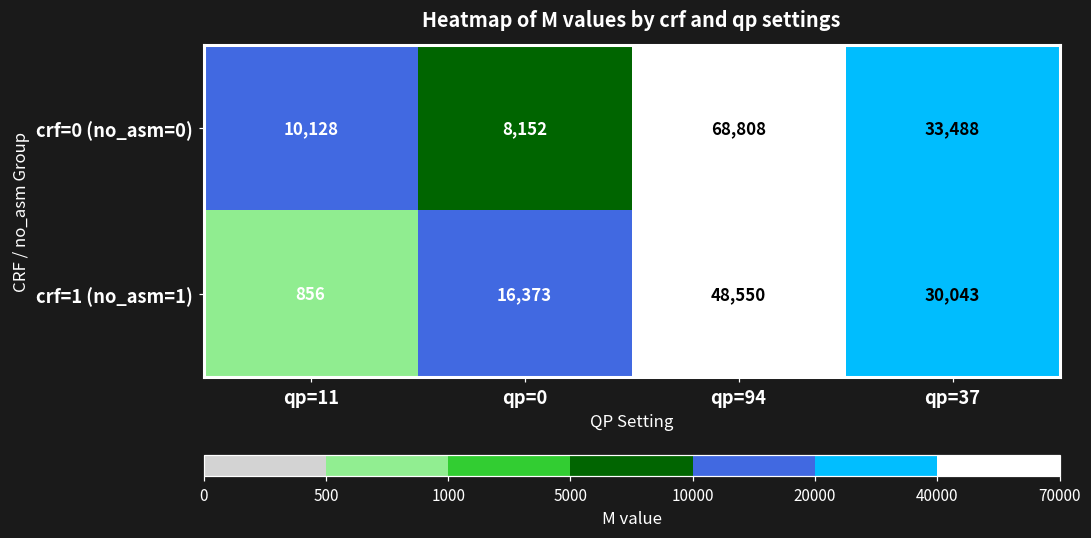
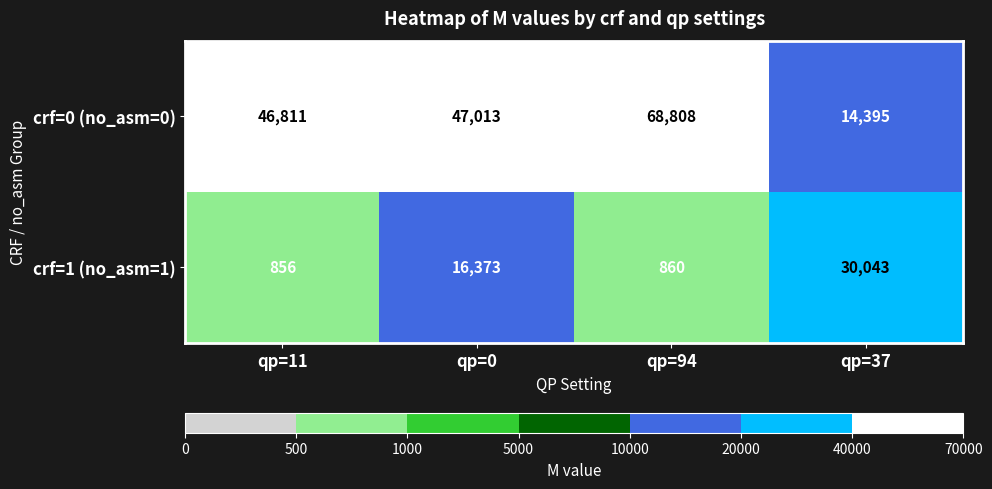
  {
    "crf=0 (no_asm=0)": {
-     "qp=11": "10,128",
-     "qp=0": "8,152",
+     "qp=11": "46,811",
+     "qp=0": "47,013",
      "qp=94": "68,808",
-     "qp=37": "33,488"
+     "qp=37": "14,395"
    },
    "crf=1 (no_asm=1)": {
      "qp=11": "856",
      "qp=0": "16,373",
-     "qp=94": "48,550",
+     "qp=94": "860",
      "qp=37": "30,043"
    }
  }
